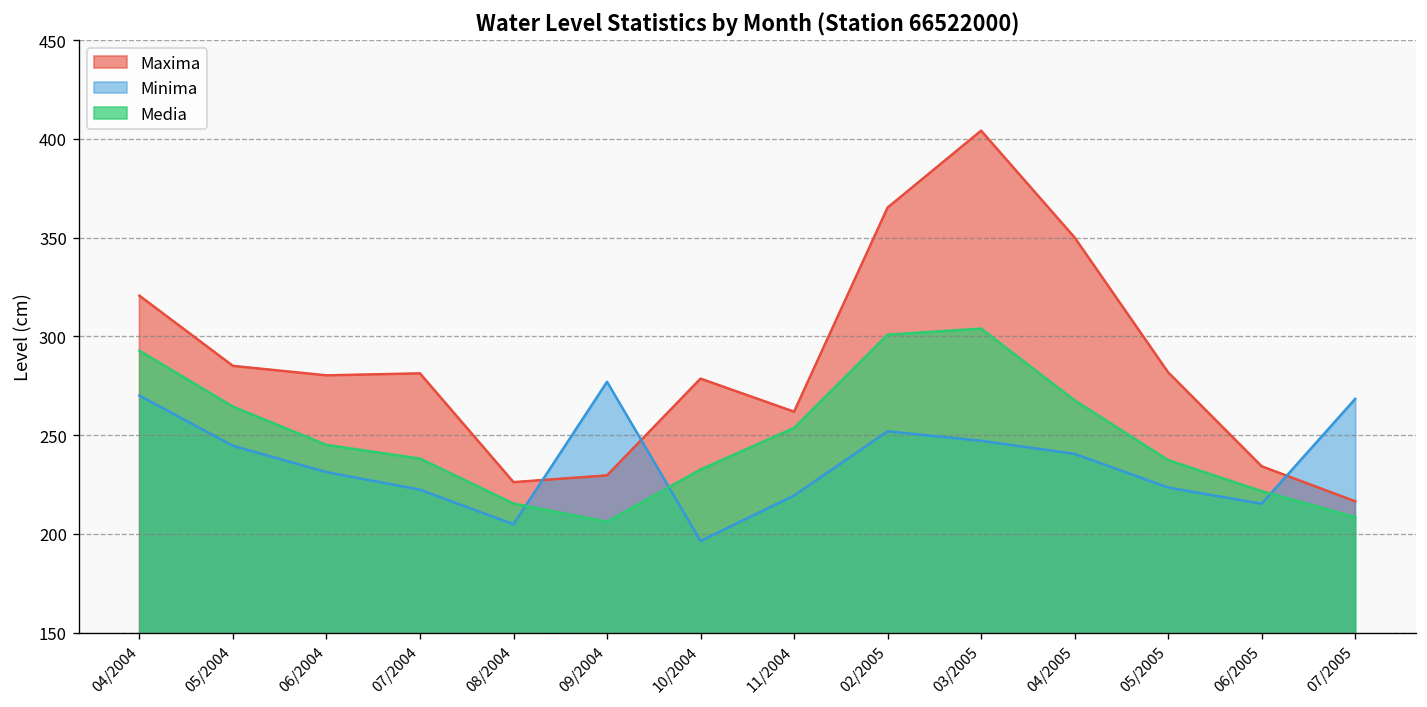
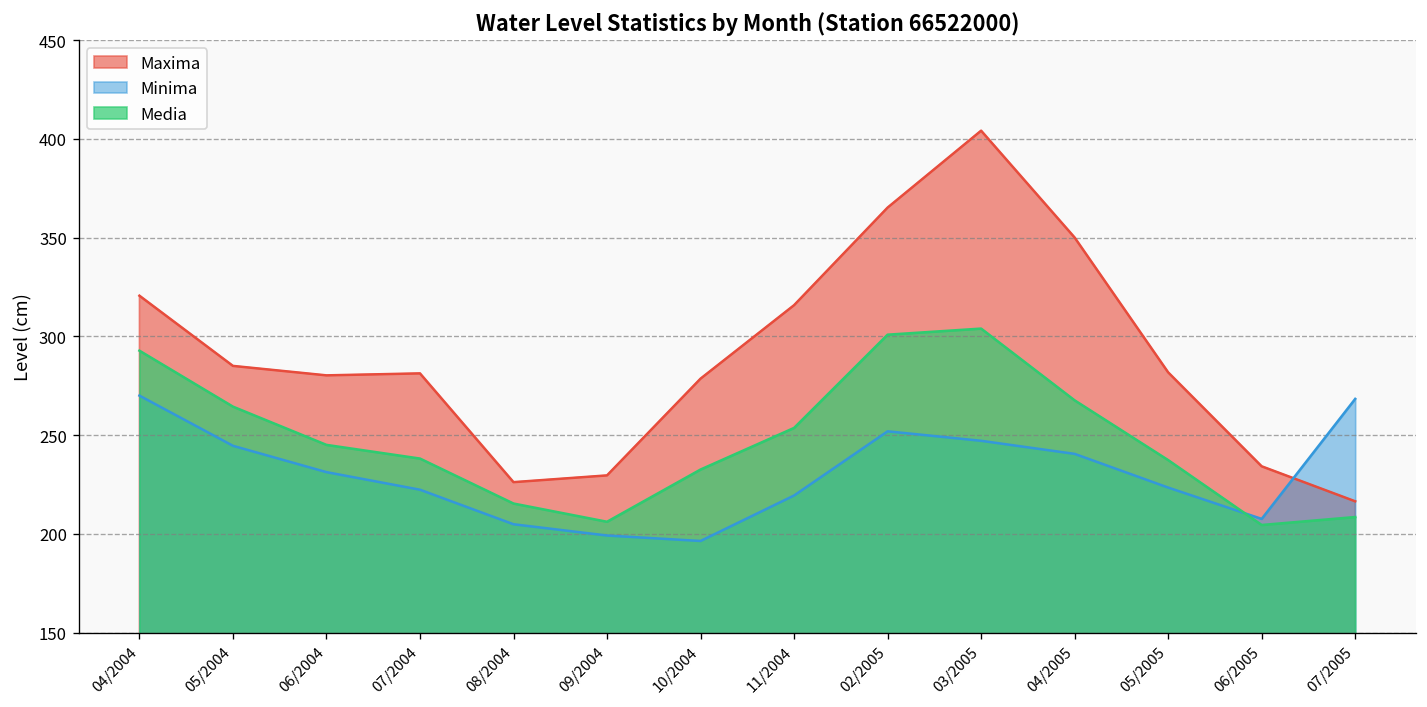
  {
    "Maxima": {
      "04/2004": 321,
      "05/2004": 285,
      "06/2004": 280,
      "07/2004": 281,
      "08/2004": 226,
      "09/2004": 230,
      "10/2004": 279,
-     "11/2004": 262,
+     "11/2004": 316,
      "02/2005": 365,
      "03/2005": 404,
      "04/2005": 350,
      "05/2005": 282,
      "06/2005": 234,
      "07/2005": 216
    },
    "Minima": {
      "04/2004": 270,
      "05/2004": 245,
      "06/2004": 231,
      "07/2004": 222,
      "08/2004": 205,
-     "09/2004": 277,
+     "09/2004": 199,
      "10/2004": 196,
      "11/2004": 219,
      "02/2005": 252,
      "03/2005": 247,
      "04/2005": 240,
      "05/2005": 223,
-     "06/2005": 215,
+     "06/2005": 208,
      "07/2005": 268
    },
    "Media": {
      "04/2004": 293,
      "05/2004": 264,
      "06/2004": 245,
      "07/2004": 238,
      "08/2004": 215,
      "09/2004": 206,
      "10/2004": 233,
      "11/2004": 254,
      "02/2005": 301,
      "03/2005": 304,
      "04/2005": 268,
      "05/2005": 237,
-     "06/2005": 222,
+     "06/2005": 204,
      "07/2005": 208
    }
  }
